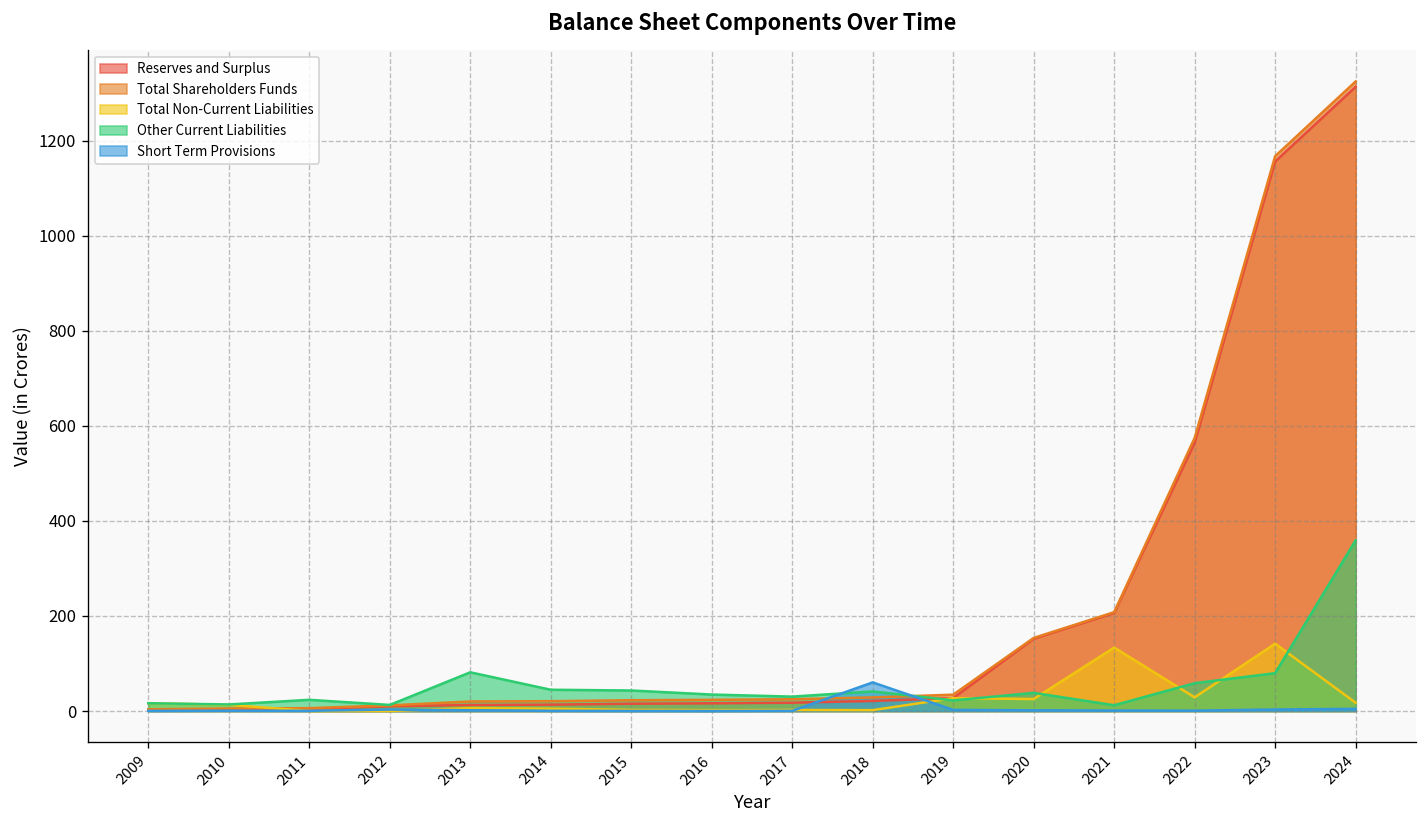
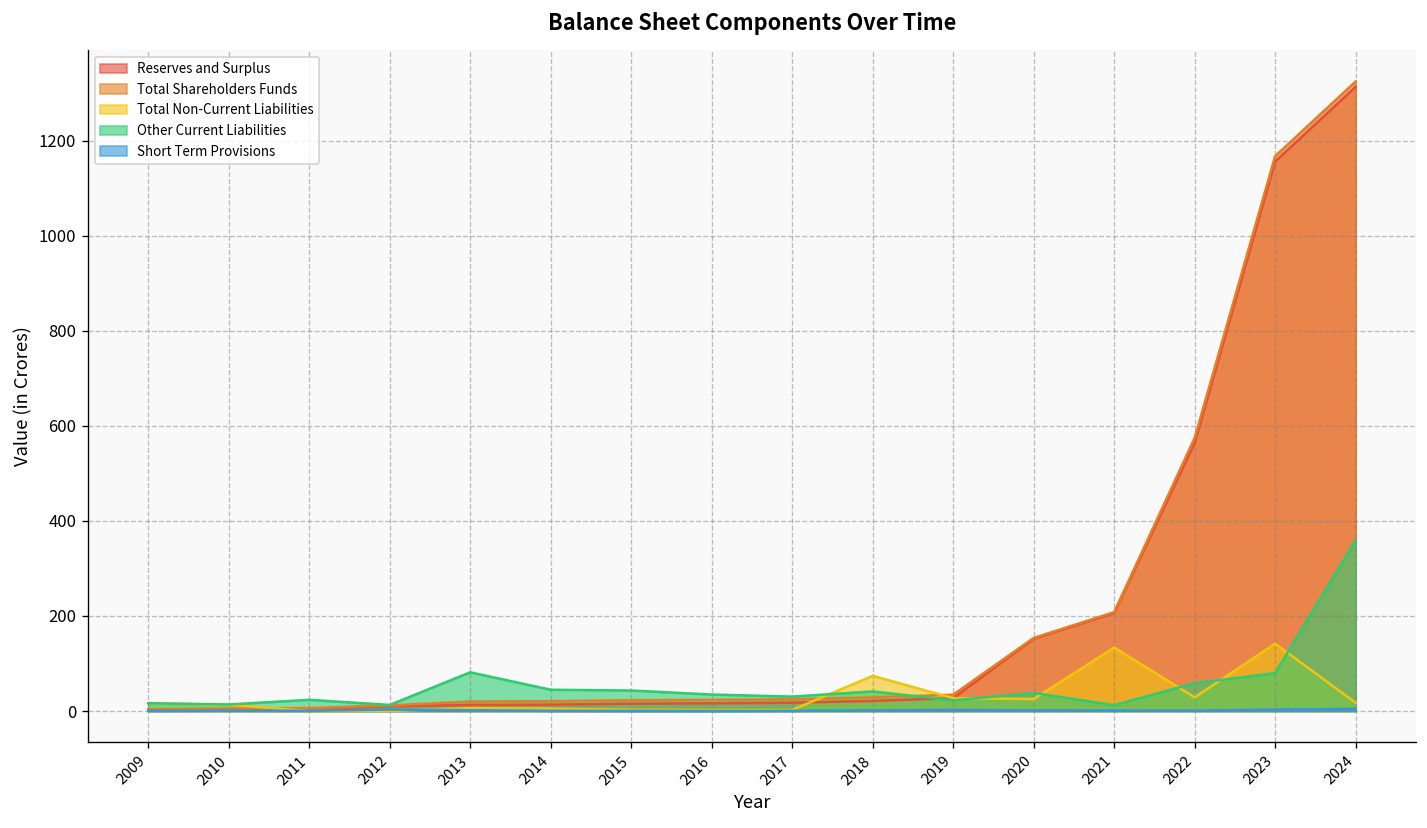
  {
    "Total Non-Current Liabilities": {
-     "2018": 0,
+     "2018": 70,
      "2020": 30,
      "2021": 130,
      "2022": 30,
      "2023": 140,
      "2024": 20
    },
    "Other Current Liabilities": {
      "2011": 20,
      "2013": 80,
      "2014": 40,
      "2015": 40,
      "2016": 30,
      "2018": 40,
      "2020": 40,
      "2021": 10,
      "2022": 60,
      "2023": 80,
      "2024": 360
    },
    "Short Term Provisions": {
-     "2018": 60,
+     "2018": 0,
      "2019": 0,
      "2020": 0,
      "2021": 0,
      "2022": 0,
      "2023": 0,
      "2024": 0
    }
  }
